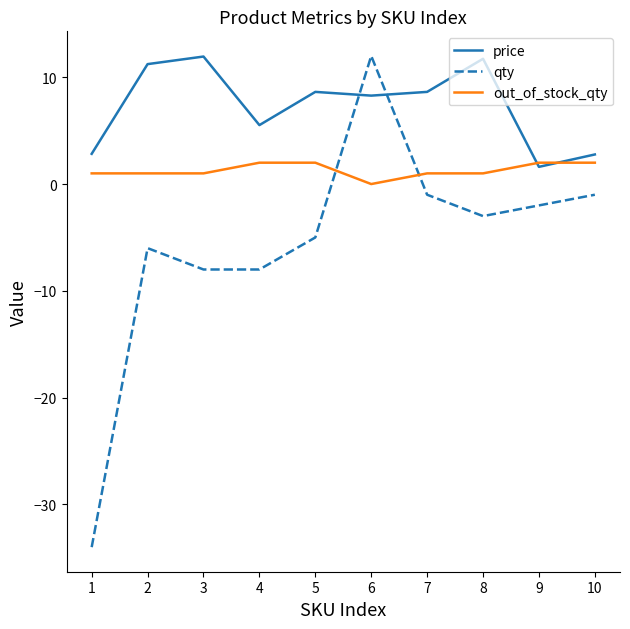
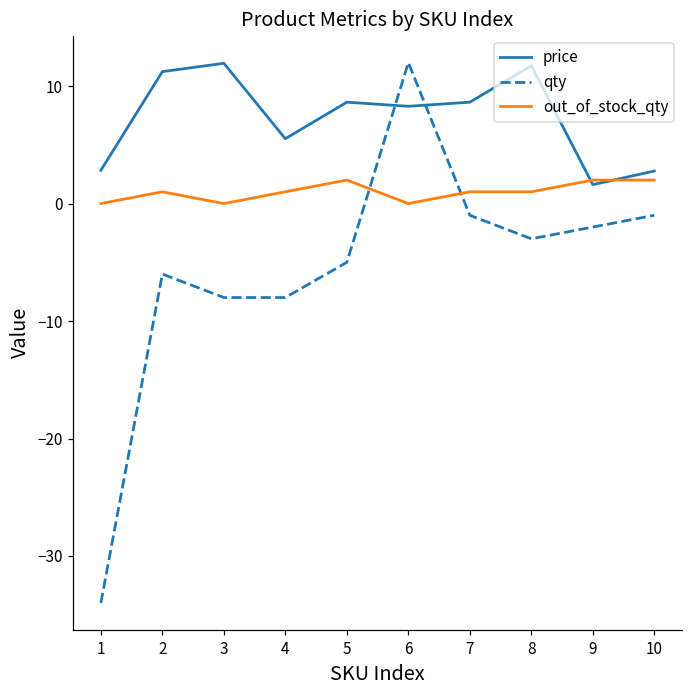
  {
    "out_of_stock_qty": {
-     "1": 1,
+     "1": 0,
      "2": 1,
-     "3": 1,
-     "4": 2,
+     "3": 0,
+     "4": 1,
      "5": 2,
      "6": 0,
      "7": 1,
      "8": 1,
      "9": 2,
      "10": 2
    }
  }
